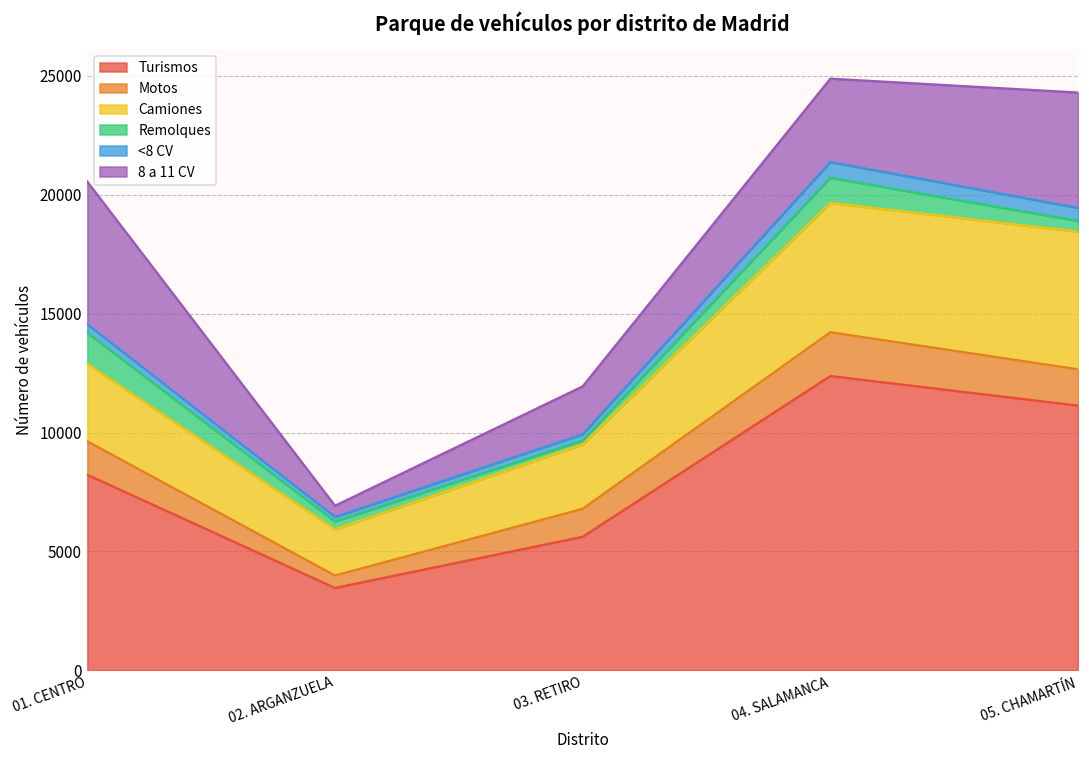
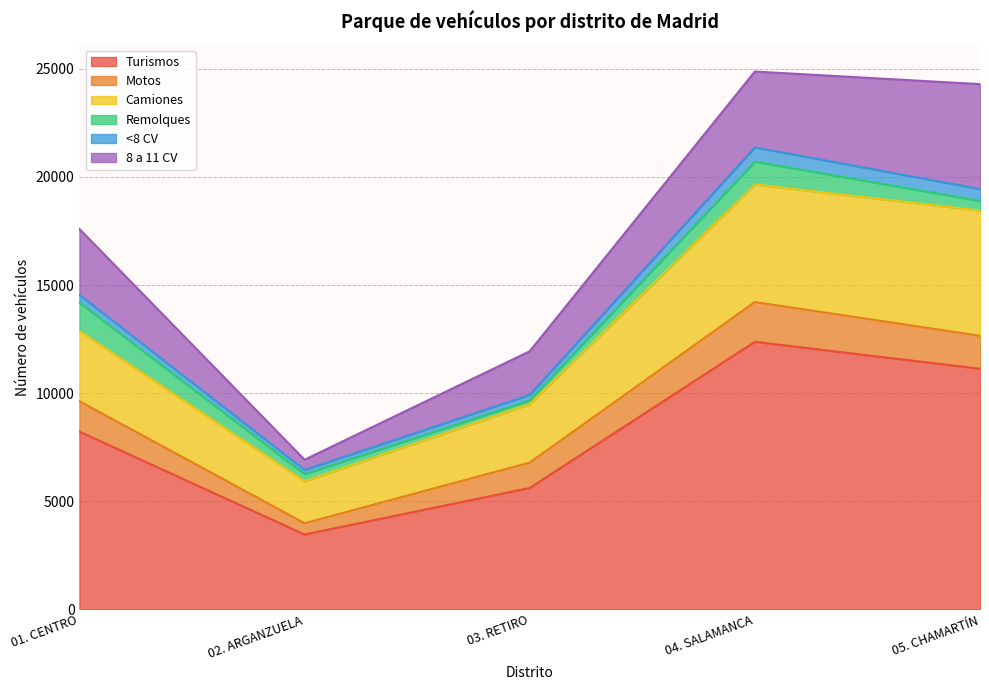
  {
    "Camiones": {
      "01. CENTRO": 3300,
      "02. ARGANZUELA": 1900,
      "03. RETIRO": 2700,
      "04. SALAMANCA": 5400,
      "05. CHAMARTÍN": 5800
    },
    "Remolques": {
      "01. CENTRO": 1300,
      "02. ARGANZUELA": 300,
      "03. RETIRO": 200,
      "04. SALAMANCA": 1100,
      "05. CHAMARTÍN": 400
    },
    "<8 CV": {
      "01. CENTRO": 400,
      "02. ARGANZUELA": 200,
      "03. RETIRO": 300,
      "04. SALAMANCA": 700,
      "05. CHAMARTÍN": 500
    },
    "8 a 11 CV": {
-     "01. CENTRO": 6000,
+     "01. CENTRO": 3000,
      "02. ARGANZUELA": 500,
      "03. RETIRO": 2000,
      "04. SALAMANCA": 3500,
      "05. CHAMARTÍN": 4900
    }
  }
